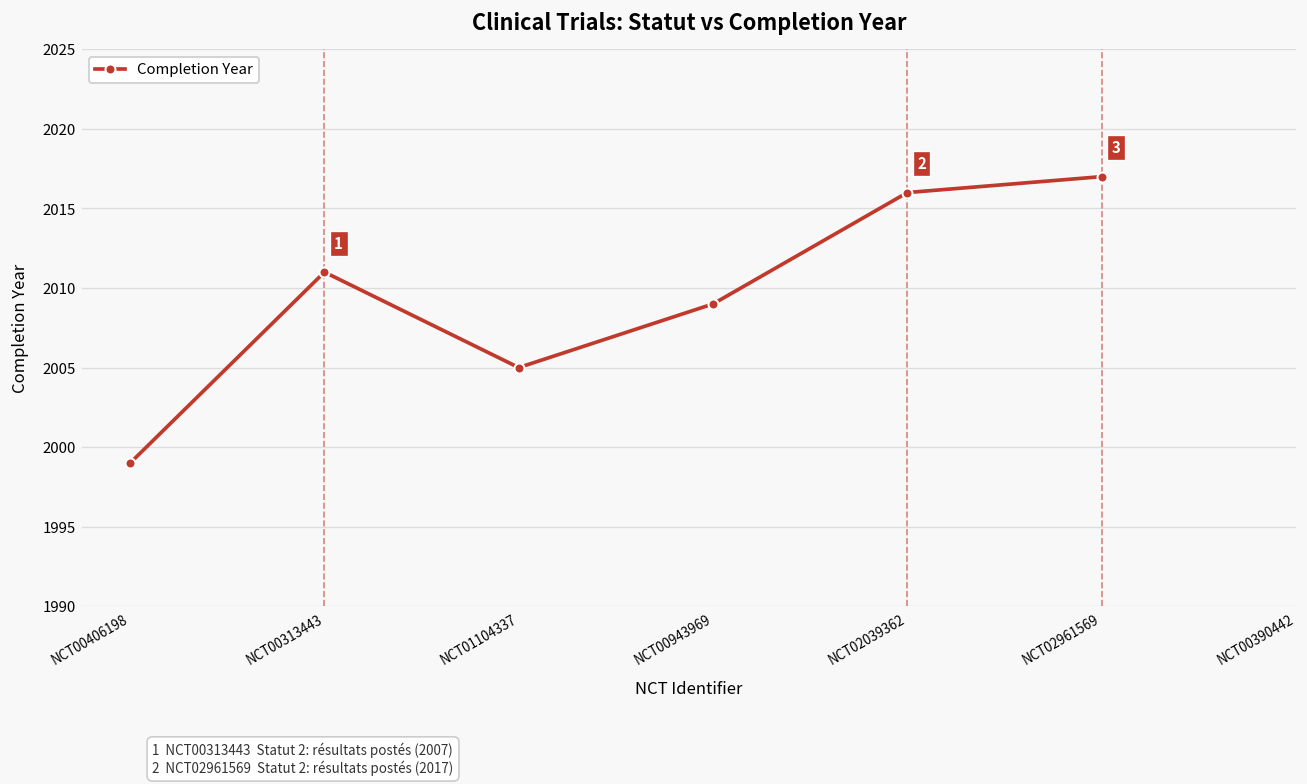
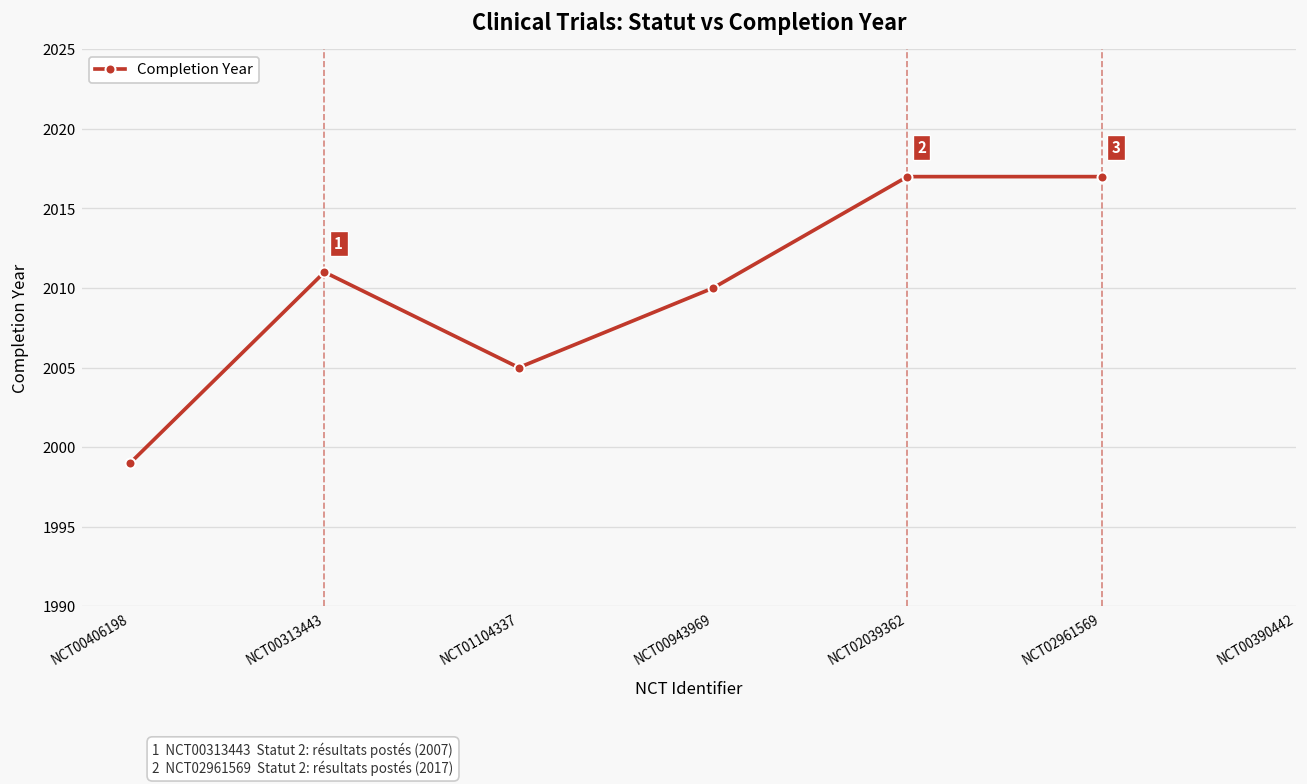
  {
    "NCT00406198": 1999,
    "NCT01104337": 2005,
-   "NCT00943969": 2009,
-   "NCT02039362": 2016
+   "NCT00943969": 2010,
+   "NCT02039362": 2017
  }
